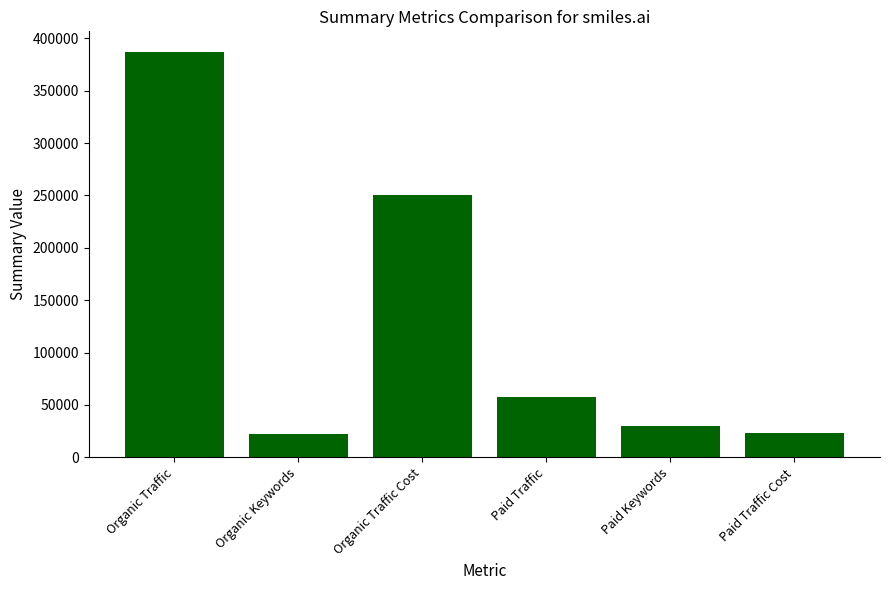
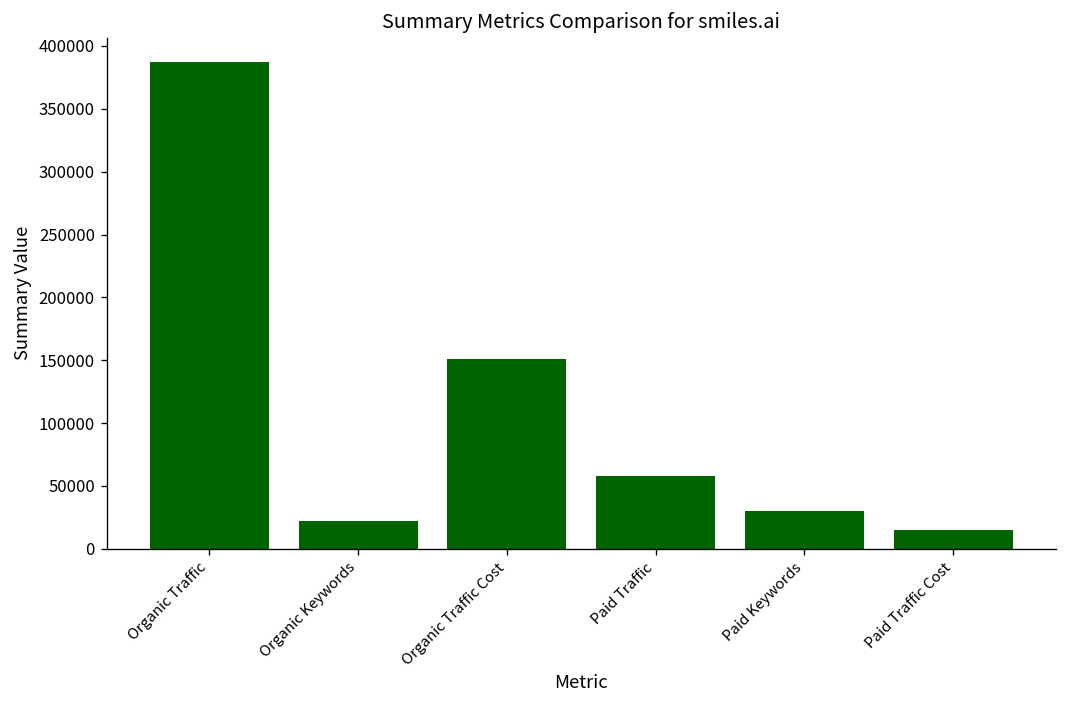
  {
    "Organic Traffic": 387000,
    "Organic Keywords": 22000,
-   "Organic Traffic Cost": 251000,
+   "Organic Traffic Cost": 151000,
    "Paid Traffic": 58000,
    "Paid Keywords": 30000,
-   "Paid Traffic Cost": 24000
+   "Paid Traffic Cost": 15000
  }
